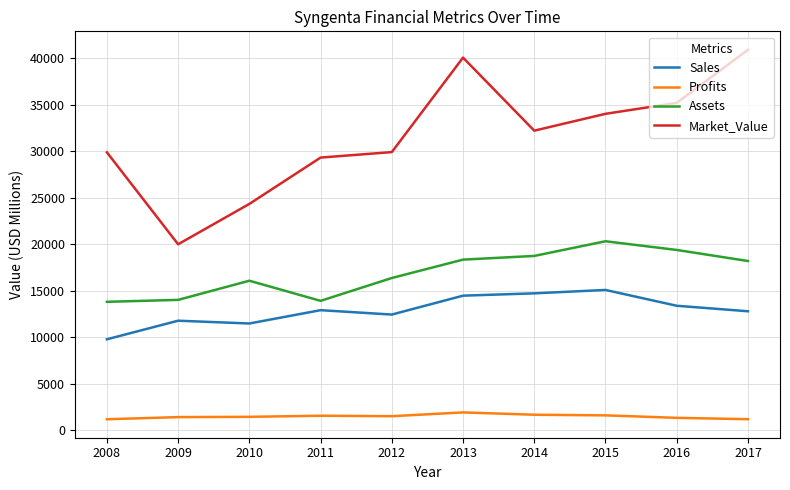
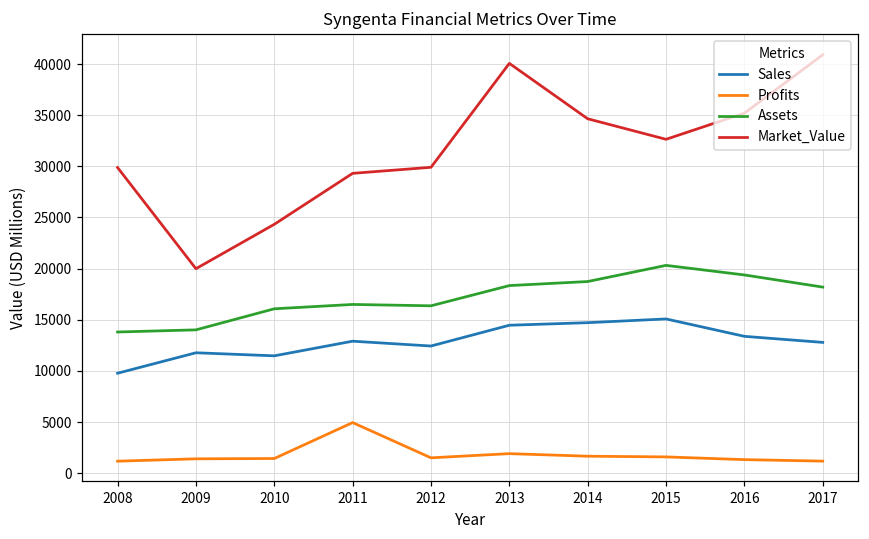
  {
    "Sales": {
      "2008": 10000,
      "2009": 12000,
      "2010": 11000,
      "2011": 13000,
      "2012": 12000,
      "2013": 14000,
      "2014": 15000,
      "2015": 15000,
      "2016": 13000,
      "2017": 13000
    },
    "Profits": {
      "2008": 1000,
      "2009": 1000,
      "2010": 1000,
-     "2011": 2000,
+     "2011": 5000,
      "2012": 1000,
      "2013": 2000,
      "2014": 2000,
      "2015": 2000,
      "2016": 1000,
      "2017": 1000
    },
    "Assets": {
      "2008": 14000,
      "2009": 14000,
      "2010": 16000,
-     "2011": 14000,
+     "2011": 16000,
      "2012": 16000,
      "2013": 18000,
      "2014": 19000,
      "2015": 20000,
      "2016": 19000,
      "2017": 18000
    },
    "Market_Value": {
      "2008": 30000,
      "2009": 20000,
      "2010": 24000,
      "2011": 29000,
      "2012": 30000,
      "2013": 40000,
-     "2014": 32000,
-     "2015": 34000
+     "2014": 35000,
+     "2015": 33000
    }
  }
